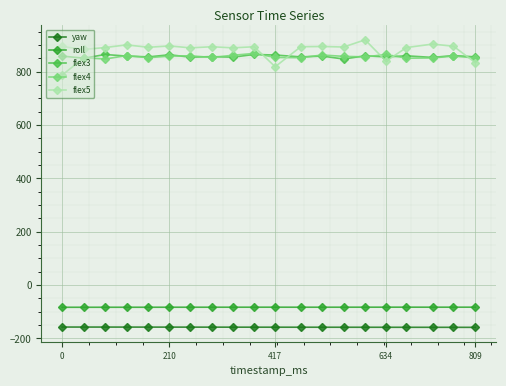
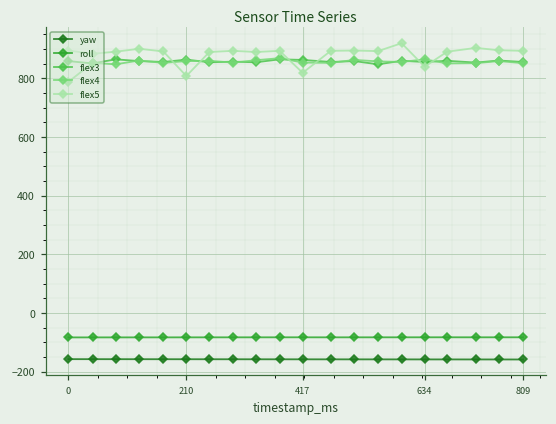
  {
    "flex5": {
-     "210": 900,
+     "210": 810,
      "417": 820,
      "634": 840,
-     "809": 830
+     "809": 890
    }
  }
